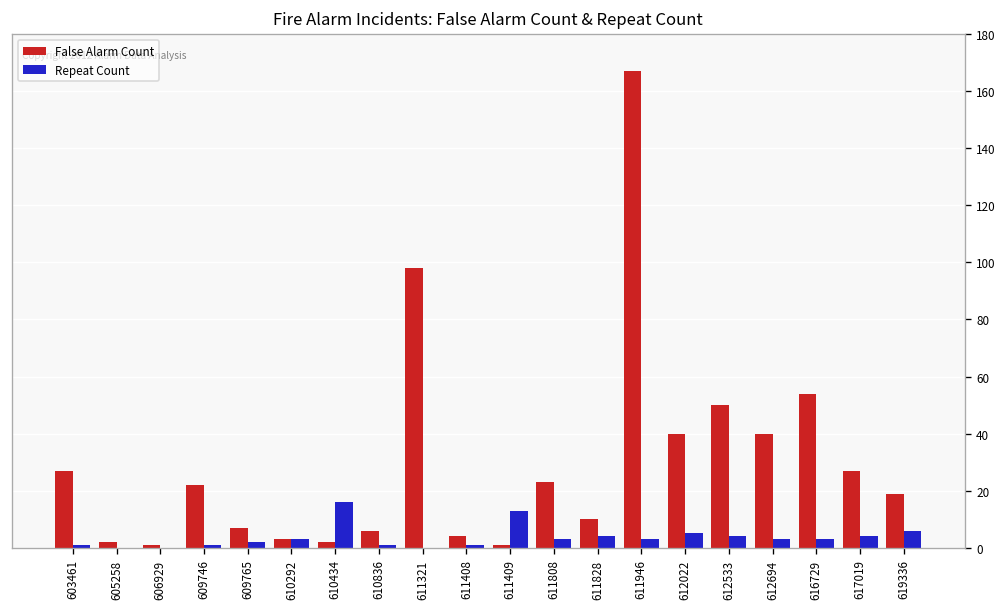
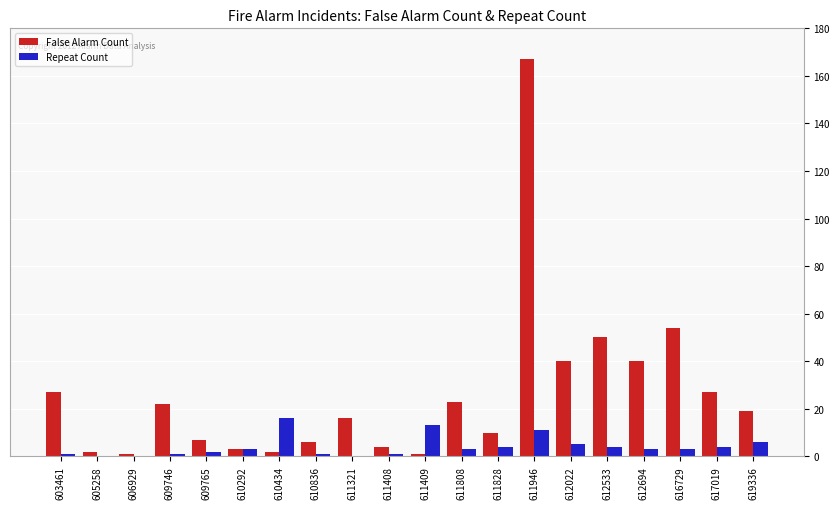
  {
    "False Alarm Count": {
      "603461": 27,
      "605258": 2,
      "609746": 22,
      "609765": 7,
      "610292": 3,
      "610434": 2,
      "610836": 6,
-     "611321": 98,
+     "611321": 16,
      "611408": 4,
      "611808": 23,
      "611828": 10,
      "611946": 167,
      "612022": 40,
      "612533": 50,
      "612694": 40,
      "616729": 54,
      "617019": 27,
      "619336": 19
    },
    "Repeat Count": {
      "605258": 0,
      "606929": 0,
      "609765": 2,
      "610292": 3,
      "610434": 16,
      "611321": 0,
      "611409": 13,
      "611808": 3,
      "611828": 4,
-     "611946": 3,
+     "611946": 11,
      "612022": 5,
      "612533": 4,
      "612694": 3,
      "616729": 3,
      "617019": 4,
      "619336": 6
    }
  }
